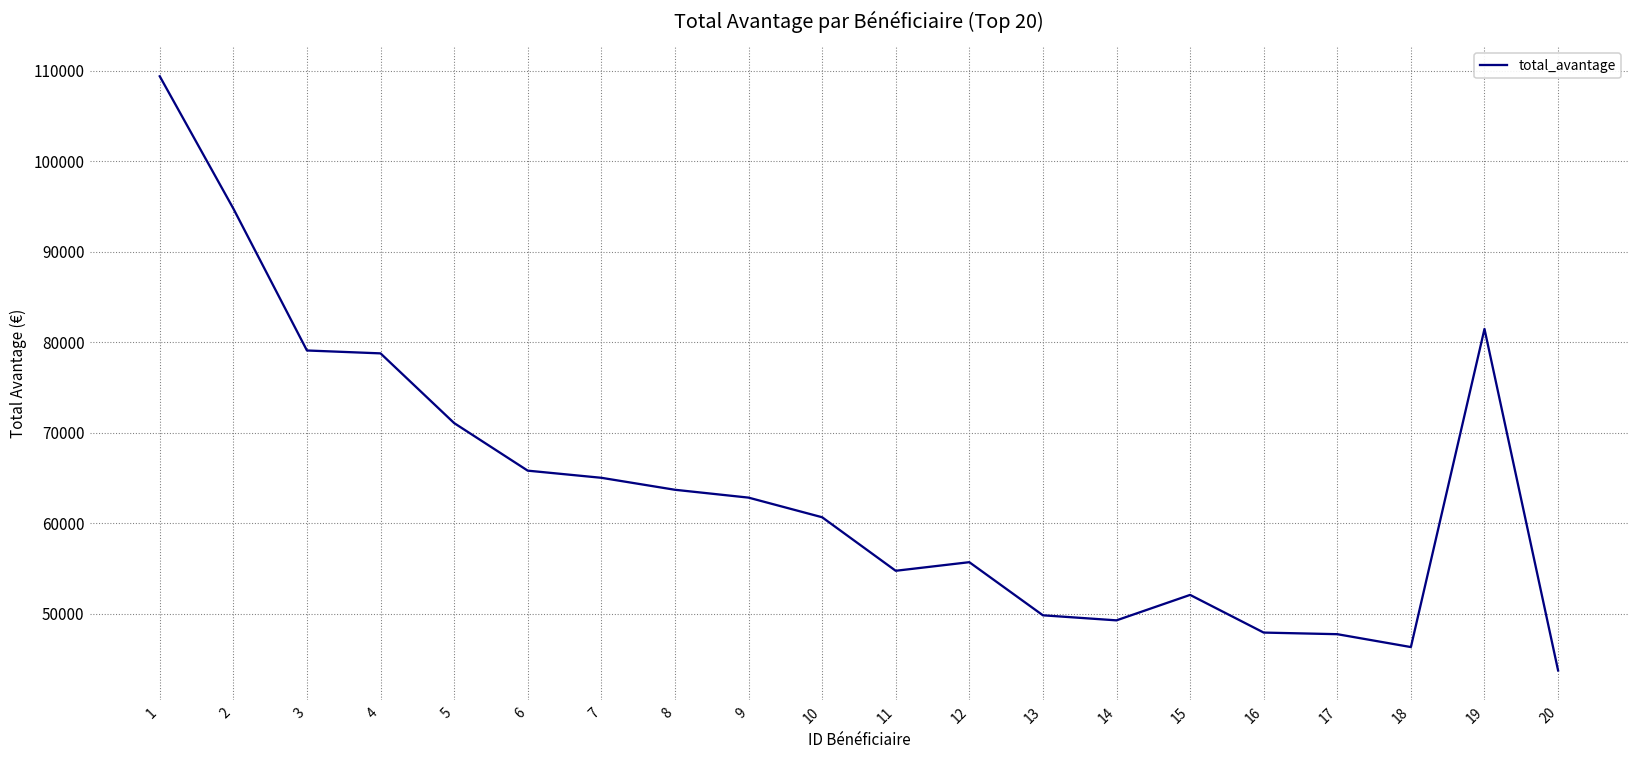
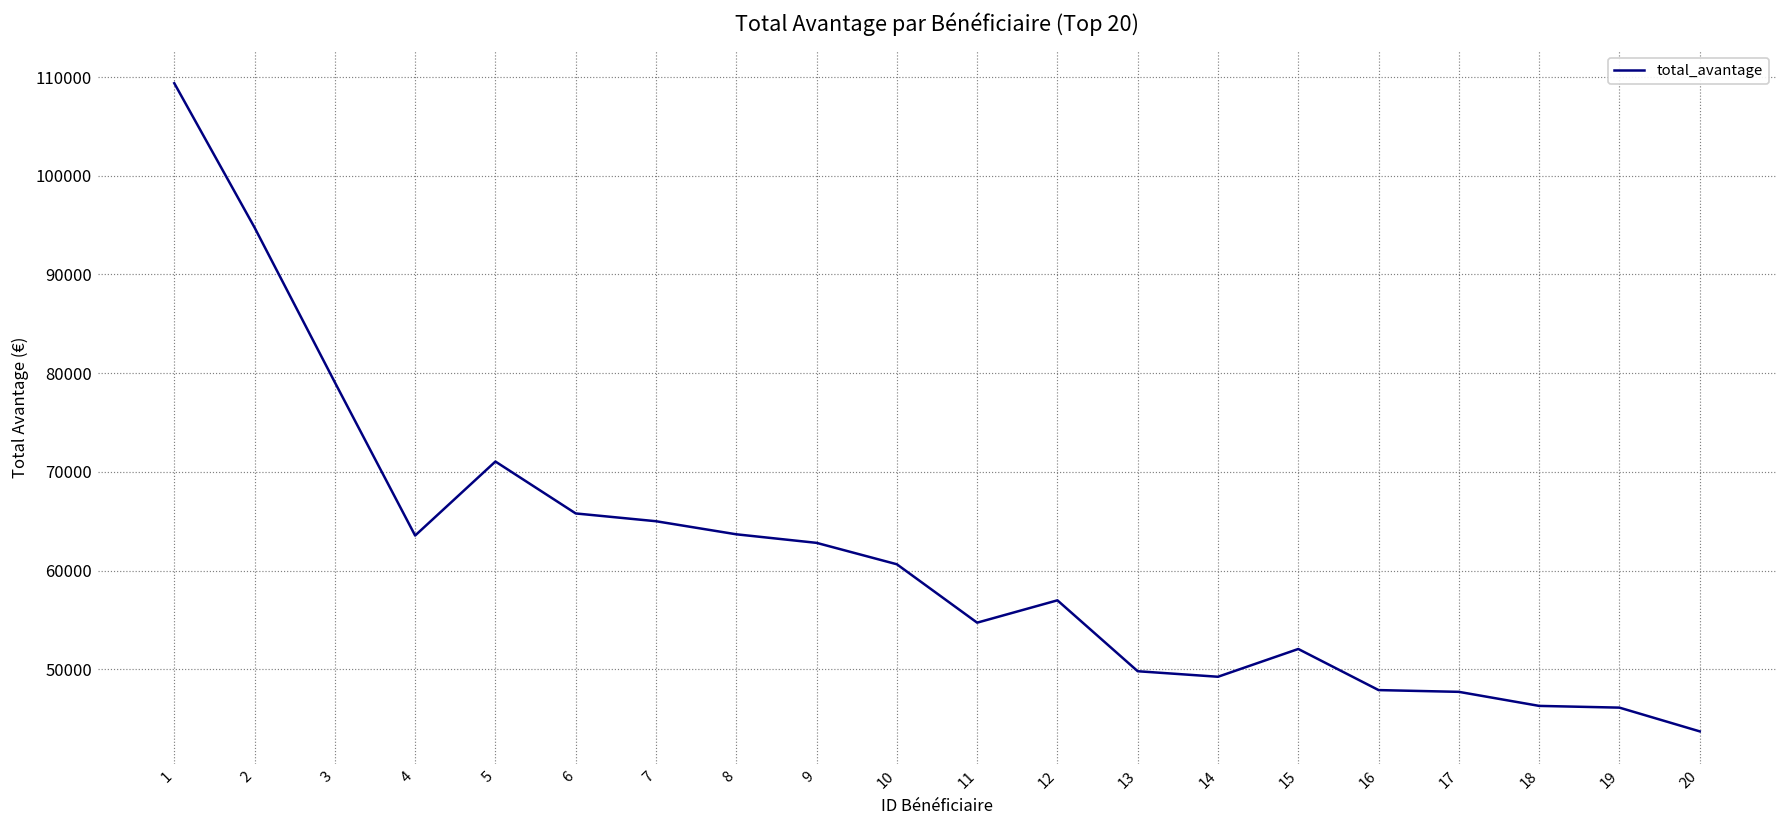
  {
    "1": 109000,
    "2": 95000,
    "3": 79000,
-   "4": 79000,
+   "4": 64000,
    "5": 71000,
    "6": 66000,
    "7": 65000,
    "8": 64000,
    "9": 63000,
    "10": 61000,
    "11": 55000,
-   "12": 56000,
+   "12": 57000,
    "13": 50000,
    "14": 49000,
    "15": 52000,
    "16": 48000,
    "17": 48000,
    "18": 46000,
-   "19": 81000,
+   "19": 46000,
    "20": 44000
  }
